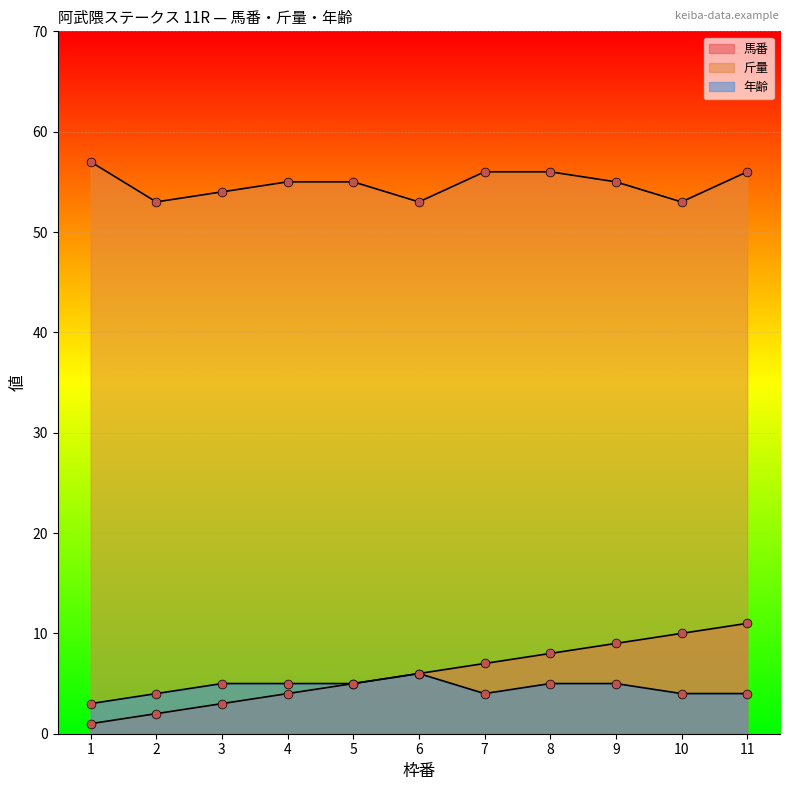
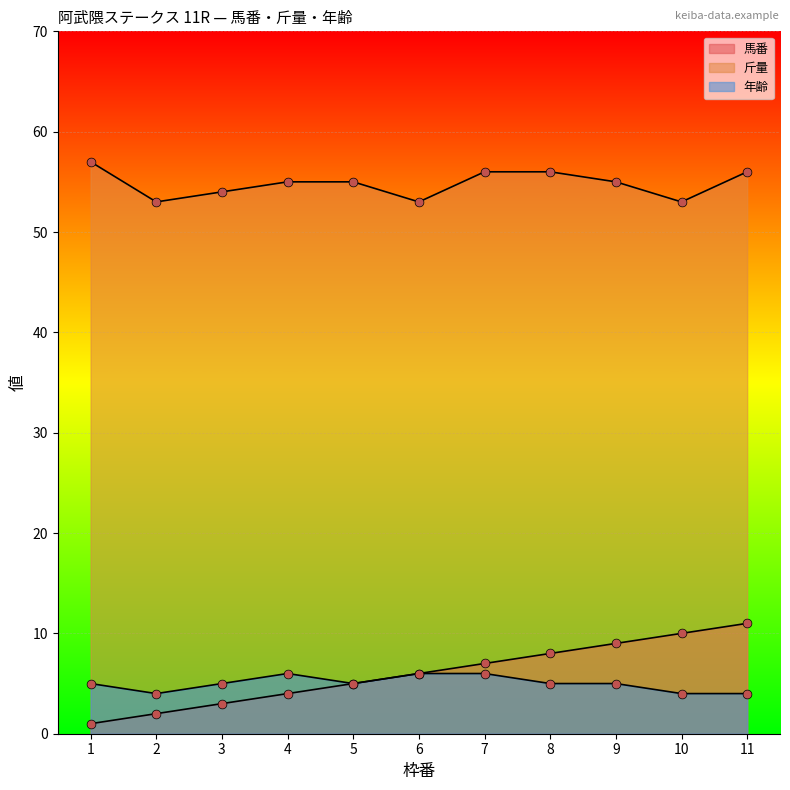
  {
    "年齢": {
-     "1": 3,
+     "1": 5,
      "2": 4,
      "3": 5,
-     "4": 5,
-     "7": 4,
+     "4": 6,
+     "7": 6,
      "8": 5,
      "9": 5,
      "10": 4,
      "11": 4
    }
  }
